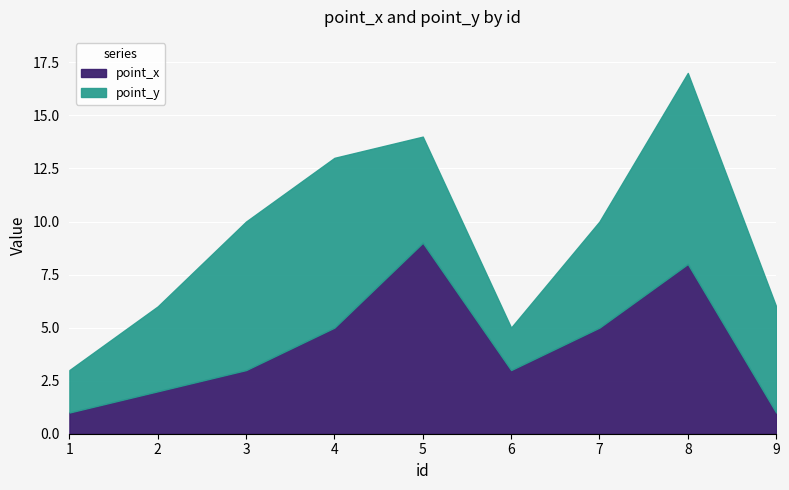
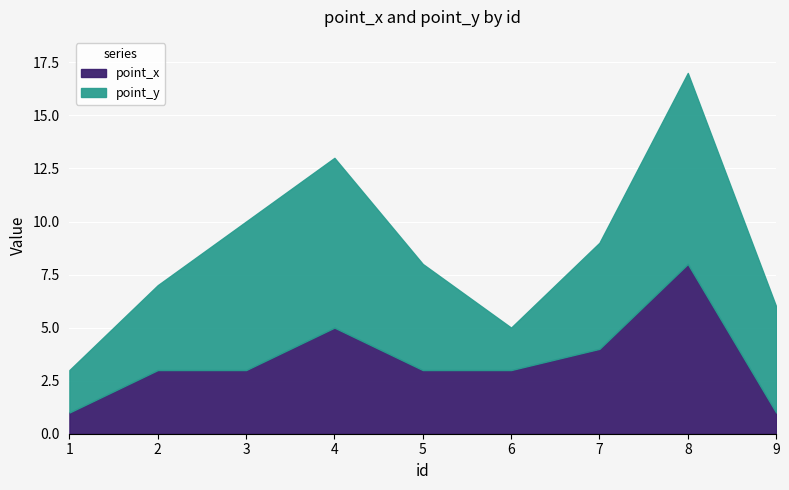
  {
    "point_x": {
      "1": 1,
-     "2": 2,
+     "2": 3,
      "3": 3,
      "4": 5,
-     "5": 9,
+     "5": 3,
      "6": 3,
-     "7": 5,
+     "7": 4,
      "8": 8,
      "9": 1
    },
    "point_y": {
      "1": 2,
      "2": 4,
      "3": 7,
      "4": 8,
      "5": 5,
      "6": 2,
      "7": 5,
      "8": 9,
      "9": 5
    }
  }
